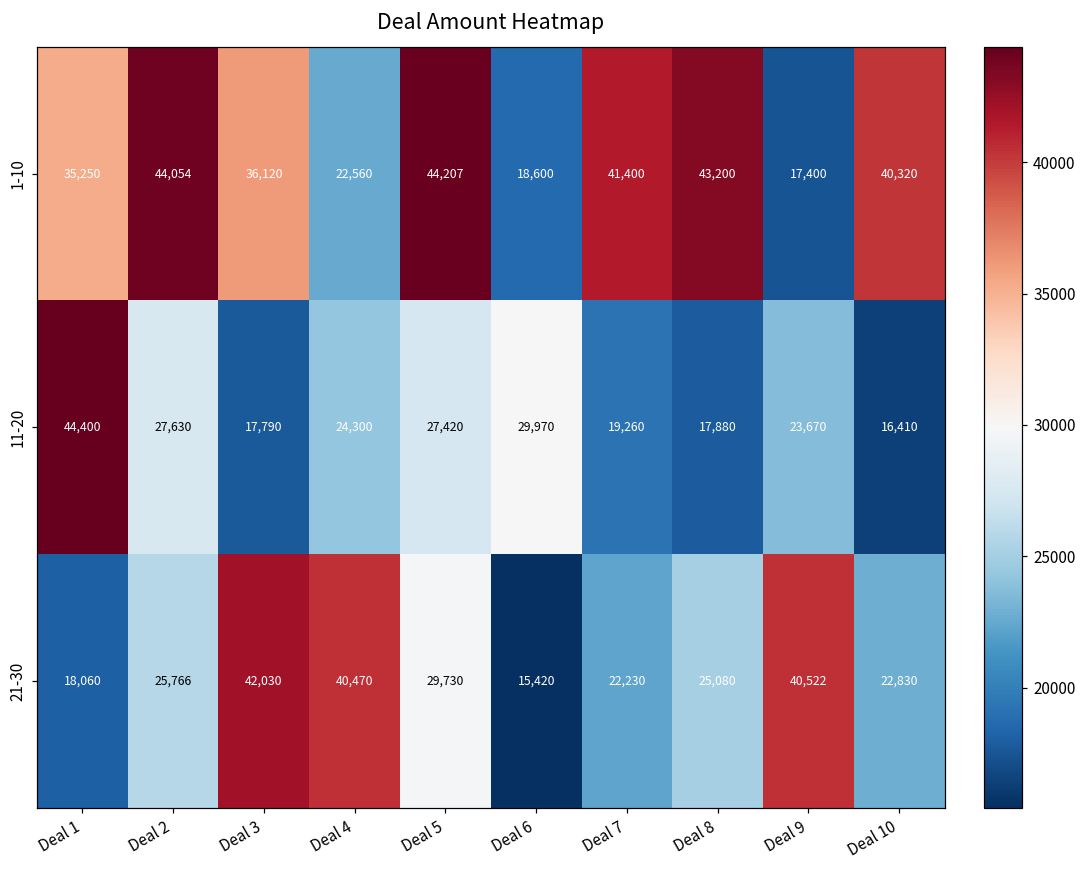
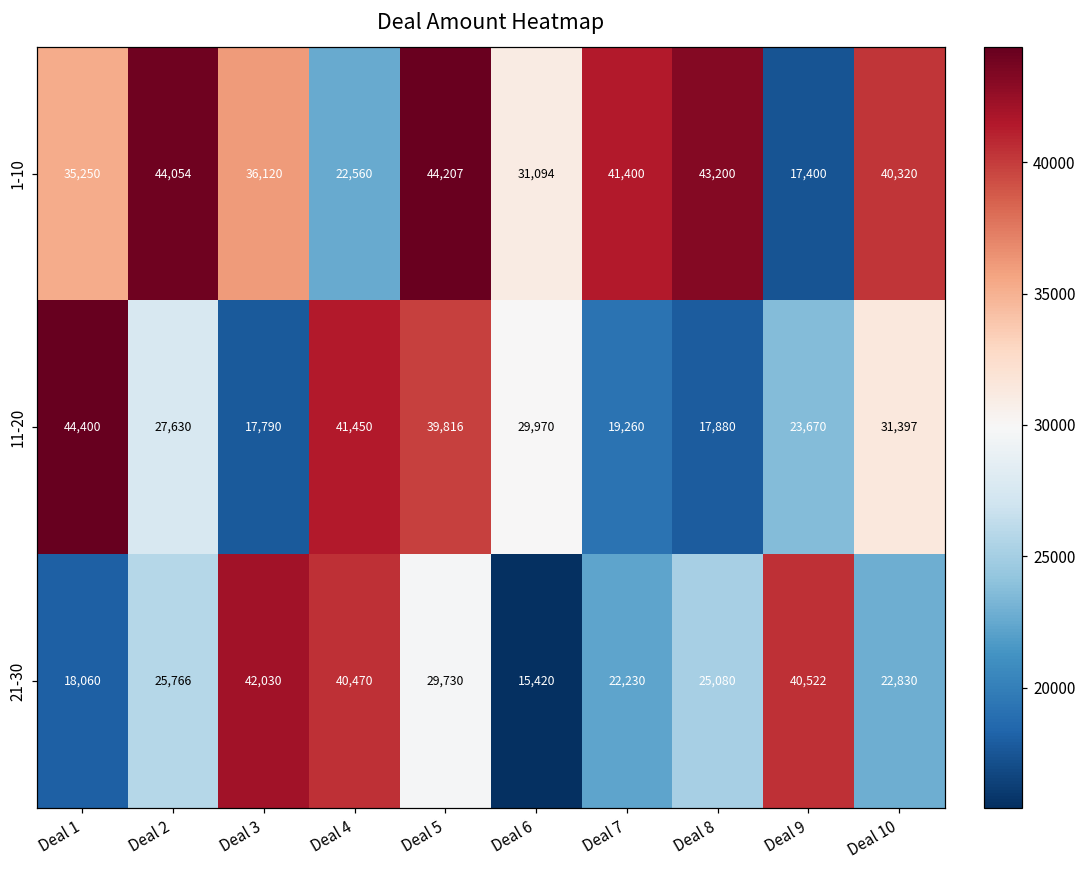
  {
    "1-10": {
      "Deal 1": "35,250",
      "Deal 2": "44,054",
      "Deal 3": "36,120",
      "Deal 4": "22,560",
      "Deal 5": "44,207",
-     "Deal 6": "18,600",
+     "Deal 6": "31,094",
      "Deal 7": "41,400",
      "Deal 8": "43,200",
      "Deal 9": "17,400",
      "Deal 10": "40,320"
    },
    "11-20": {
      "Deal 1": "44,400",
      "Deal 2": "27,630",
      "Deal 3": "17,790",
-     "Deal 4": "24,300",
-     "Deal 5": "27,420",
+     "Deal 4": "41,450",
+     "Deal 5": "39,816",
      "Deal 6": "29,970",
      "Deal 7": "19,260",
      "Deal 8": "17,880",
      "Deal 9": "23,670",
-     "Deal 10": "16,410"
+     "Deal 10": "31,397"
    },
    "21-30": {
      "Deal 1": "18,060",
      "Deal 2": "25,766",
      "Deal 3": "42,030",
      "Deal 4": "40,470",
      "Deal 5": "29,730",
      "Deal 6": "15,420",
      "Deal 7": "22,230",
      "Deal 8": "25,080",
      "Deal 9": "40,522",
      "Deal 10": "22,830"
    }
  }
